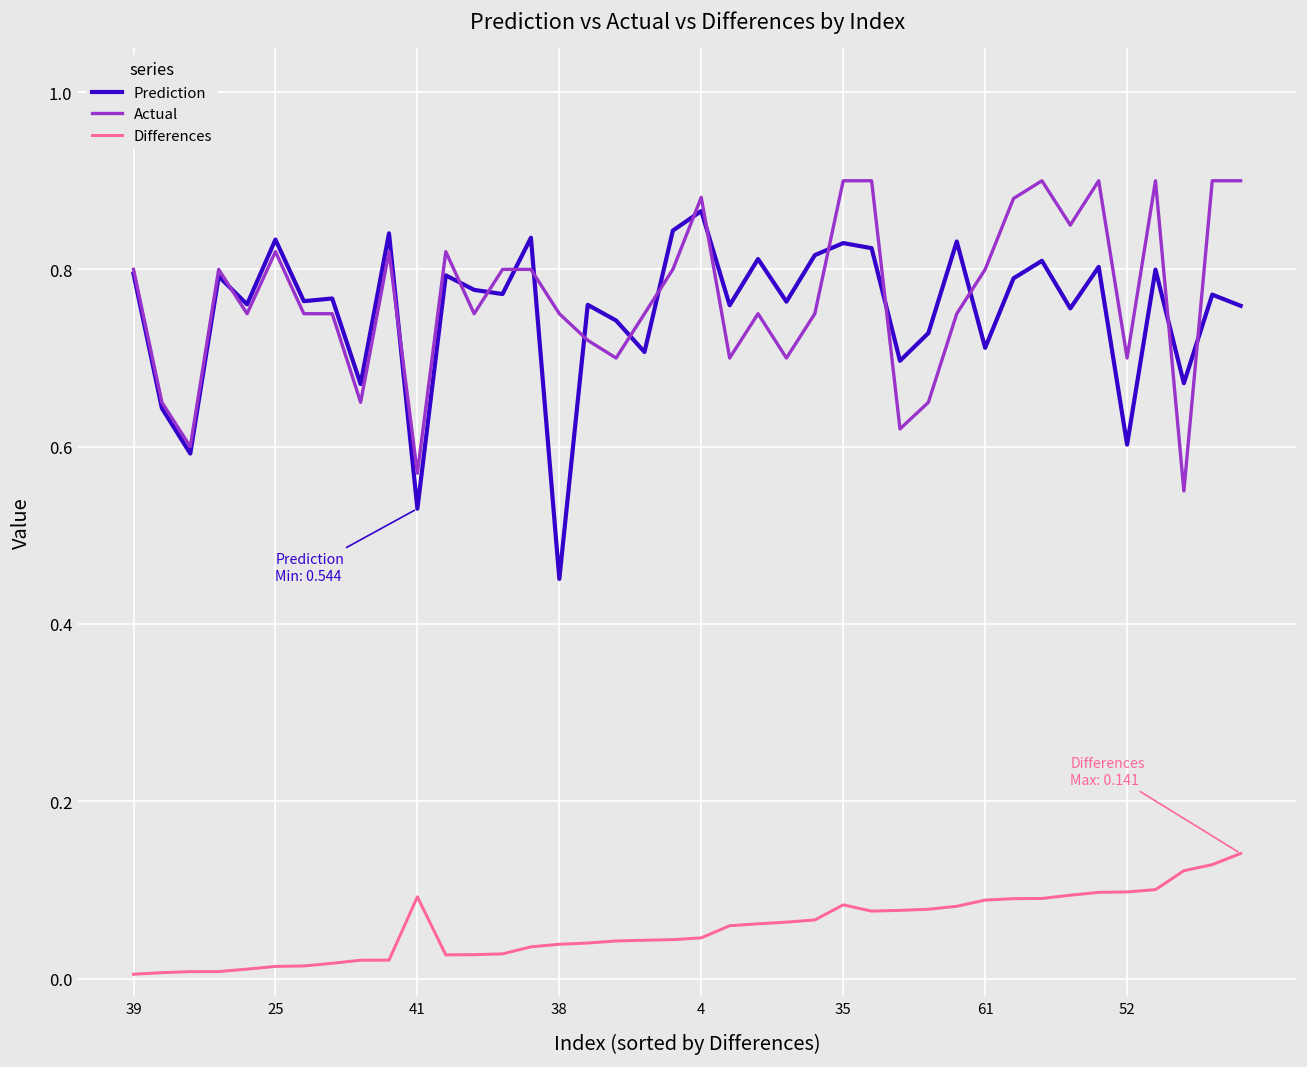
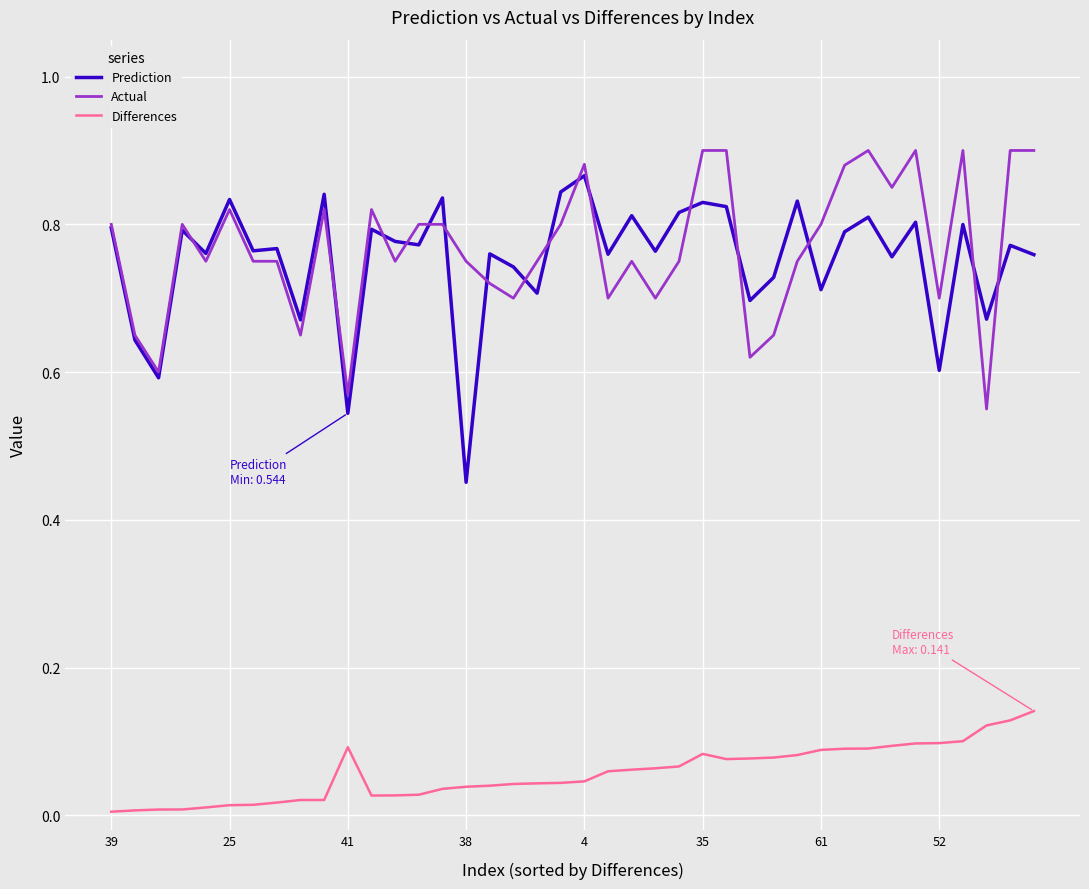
  {
    "Prediction": {
      "39": 0.80,
      "25": 0.83,
-     "41": 0.53,
+     "41": 0.54,
      "38": 0.45,
      "4": 0.87,
      "35": 0.83,
      "61": 0.71,
      "52": 0.60
    },
    "Actual": {
      "39": 0.80,
      "25": 0.82,
      "41": 0.57,
      "38": 0.75,
      "4": 0.88,
      "35": 0.90,
      "61": 0.80,
      "52": 0.70
    },
    "Differences": {
      "39": 0.00,
      "25": 0.01,
      "41": 0.09,
      "38": 0.04,
      "4": 0.05,
      "35": 0.08,
      "61": 0.09,
      "52": 0.10
    }
  }
